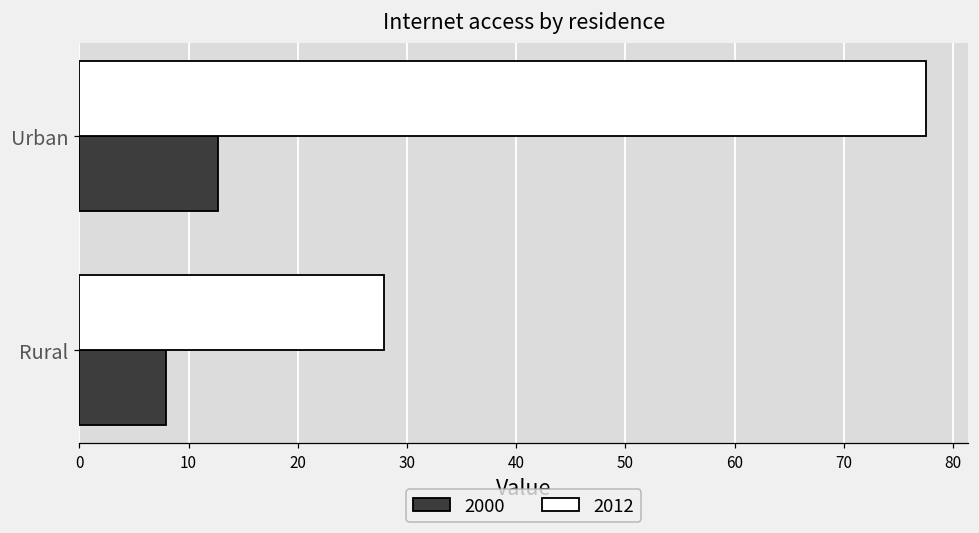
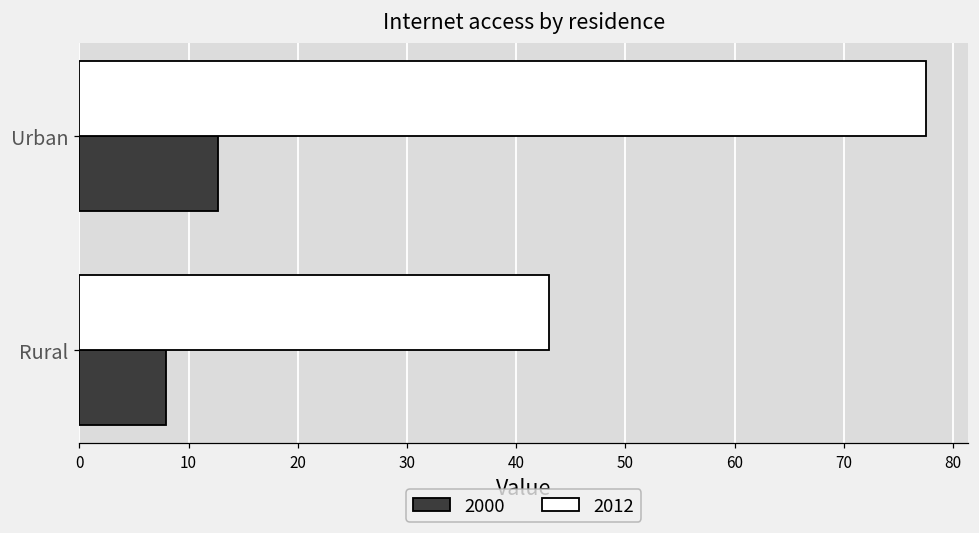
  {
    "2000": {
      "Urban": 13,
      "Rural": 8
    },
    "2012": {
      "Urban": 78,
-     "Rural": 28
+     "Rural": 43
    }
  }
